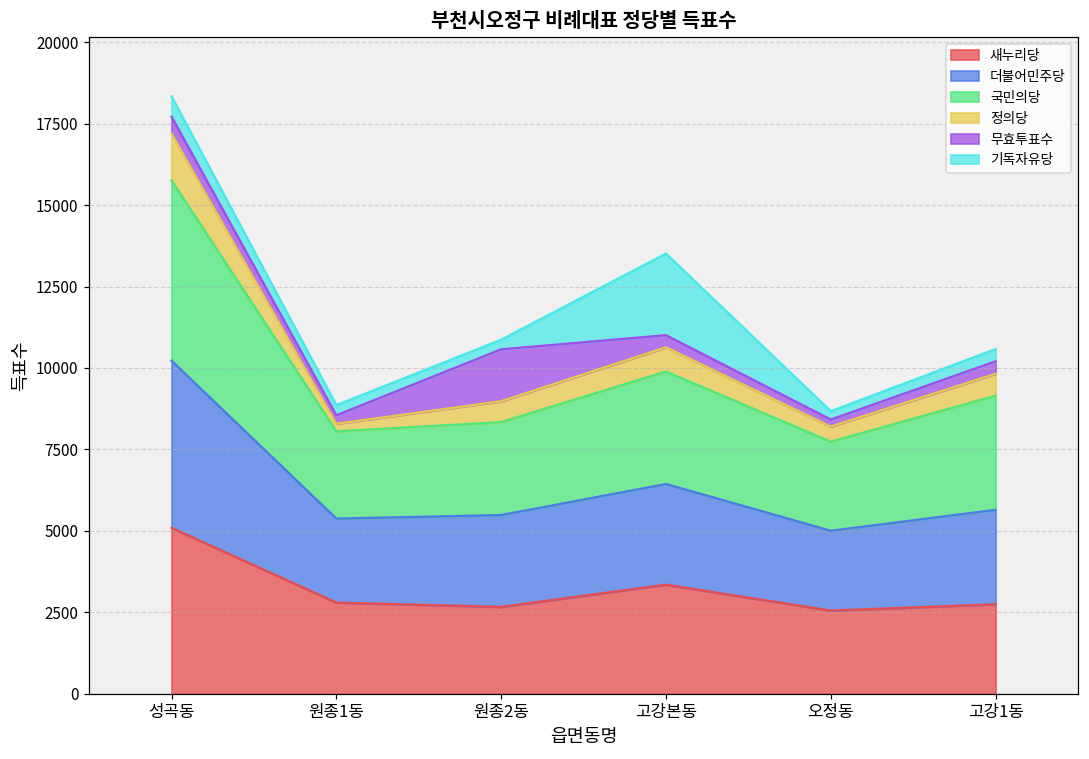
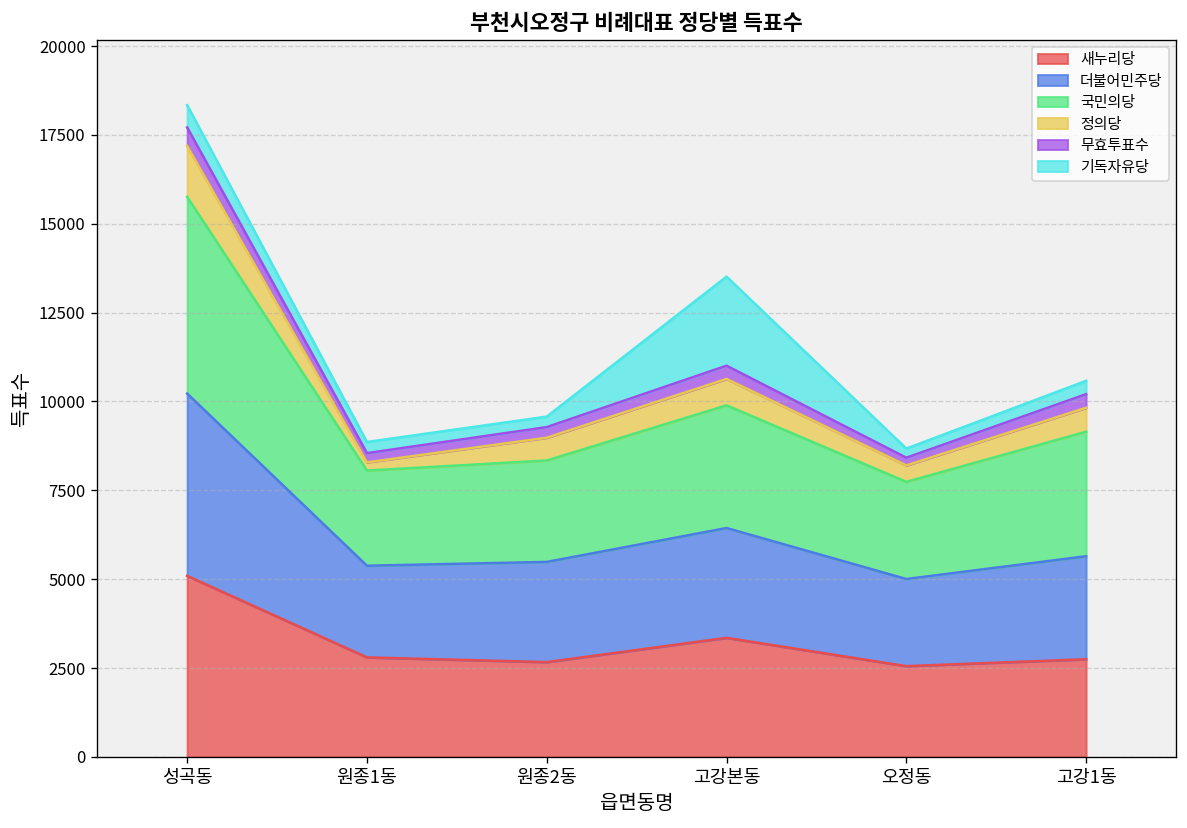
  {
    "새누리당": {
      "성곡동": 5100,
      "원종1동": 2800,
      "원종2동": 2700,
      "고강본동": 3300,
      "오정동": 2600,
      "고강1동": 2700
    },
    "더불어민주당": {
      "성곡동": 5100,
      "원종1동": 2600,
      "원종2동": 2800,
      "고강본동": 3100,
      "오정동": 2500,
      "고강1동": 2900
    },
    "국민의당": {
      "성곡동": 5500,
      "원종1동": 2700,
      "원종2동": 2900,
      "고강본동": 3500,
      "오정동": 2700,
      "고강1동": 3500
    },
    "정의당": {
      "성곡동": 1400,
      "원종1동": 200,
      "원종2동": 600,
      "고강본동": 700,
      "오정동": 500,
      "고강1동": 700
    },
    "무효투표수": {
      "성곡동": 500,
      "원종1동": 300,
-     "원종2동": 1600,
+     "원종2동": 300,
      "고강본동": 400,
      "오정동": 200,
      "고강1동": 400
    },
    "기독자유당": {
      "성곡동": 600,
      "원종1동": 300,
      "원종2동": 300,
      "고강본동": 2500,
      "오정동": 300,
      "고강1동": 400
    }
  }
